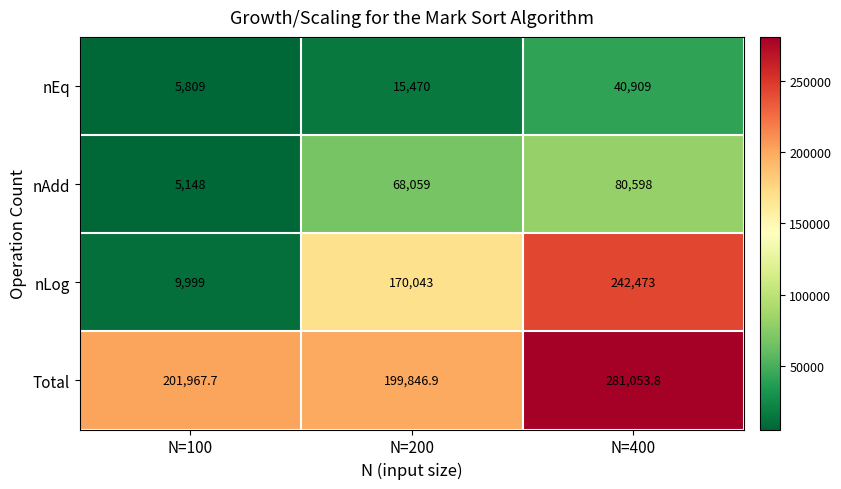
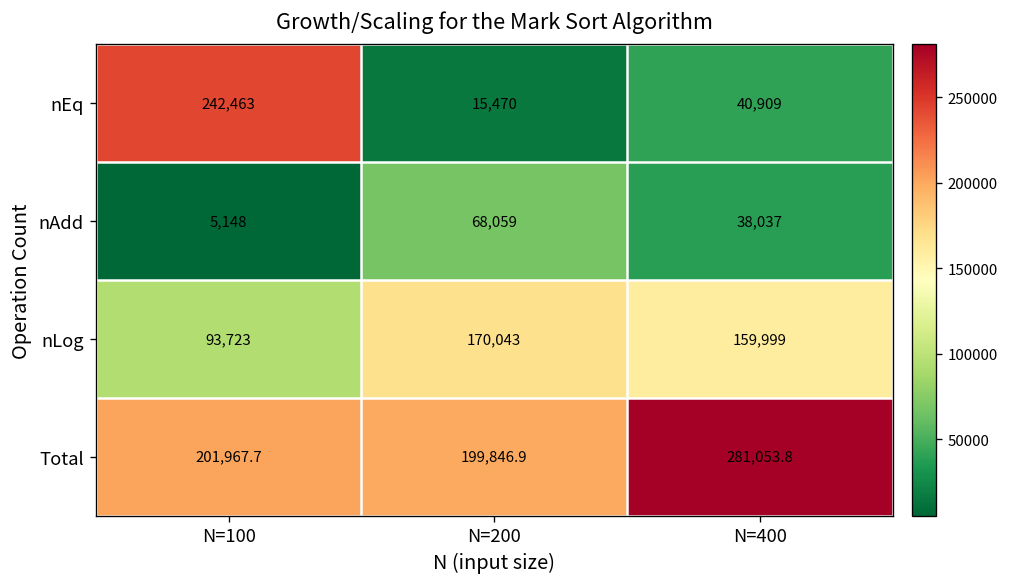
  {
    "nEq": {
-     "N=100": "5,809",
+     "N=100": "242,463",
      "N=200": "15,470",
      "N=400": "40,909"
    },
    "nAdd": {
      "N=100": "5,148",
      "N=200": "68,059",
-     "N=400": "80,598"
+     "N=400": "38,037"
    },
    "nLog": {
-     "N=100": "9,999",
+     "N=100": "93,723",
      "N=200": "170,043",
-     "N=400": "242,473"
+     "N=400": "159,999"
    },
    "Total": {
      "N=100": "201,967.7",
      "N=200": "199,846.9",
      "N=400": "281,053.8"
    }
  }
